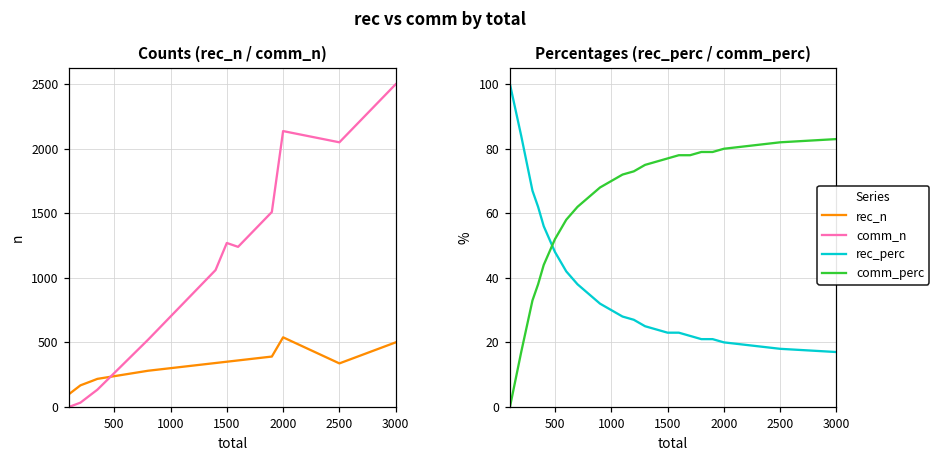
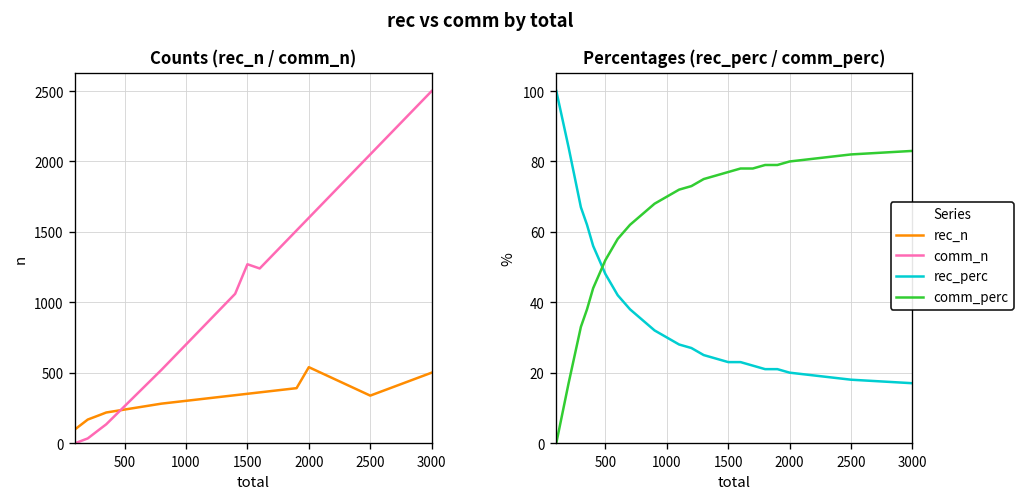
  {
    "Counts (rec_n / comm_n)": {
      "rec_n": {
        "500": 240,
        "1000": 300,
        "1500": 350,
        "2000": 540,
        "2500": 340,
        "3000": 500
      },
      "comm_n": {
        "500": 260,
        "1000": 700,
        "1500": 1270,
-       "2000": 2140,
+       "2000": 1600,
        "2500": 2050,
        "3000": 2500
      }
    },
    "Percentages (rec_perc / comm_perc)": {
      "rec_perc": {
        "500": 48,
        "1000": 30,
        "1500": 23,
        "2000": 20,
        "2500": 18,
        "3000": 17
      },
      "comm_perc": {
        "500": 52,
        "1000": 70,
        "1500": 77,
        "2000": 80,
        "2500": 82,
        "3000": 83
      }
    }
  }
